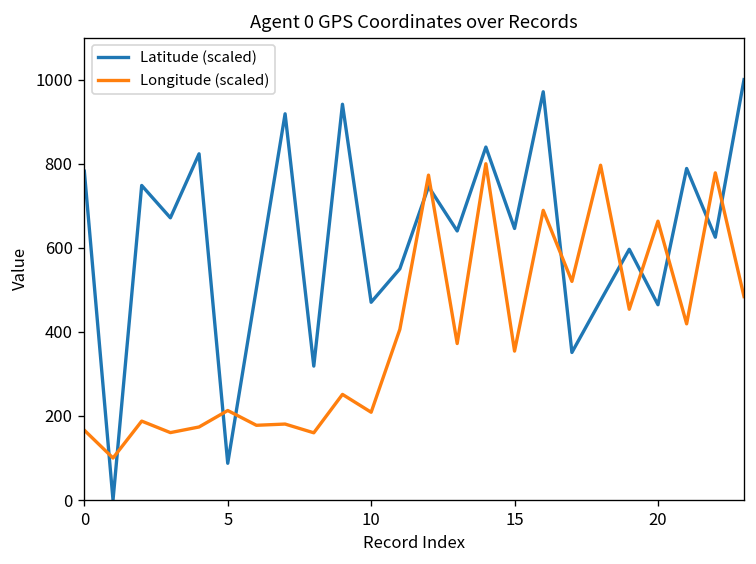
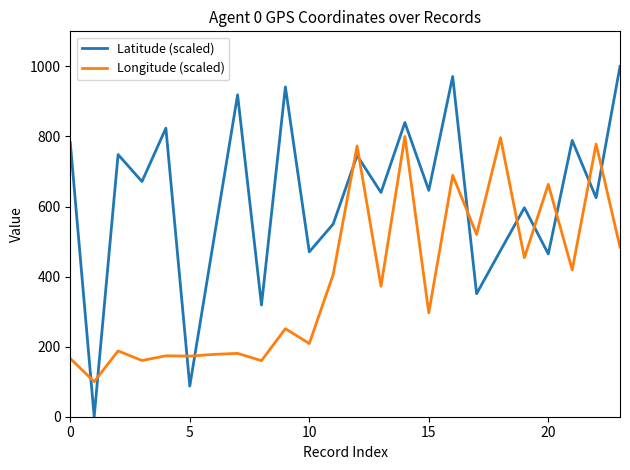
  {
    "Latitude (scaled)": {
      "0": 780,
      "5": 90,
      "10": 470,
      "15": 650,
      "20": 460
    },
    "Longitude (scaled)": {
      "0": 170,
-     "5": 210,
+     "5": 170,
      "10": 210,
-     "15": 350,
+     "15": 300,
      "20": 660
    }
  }
